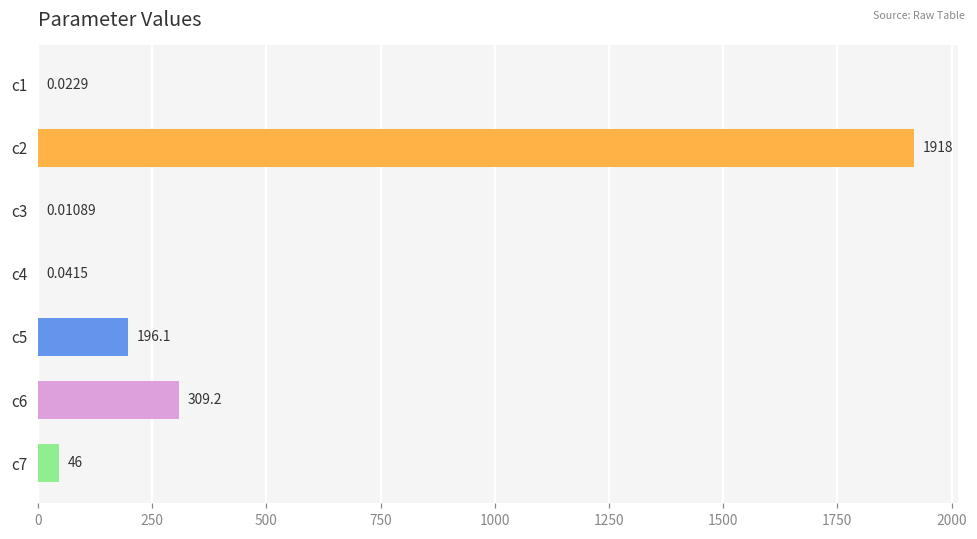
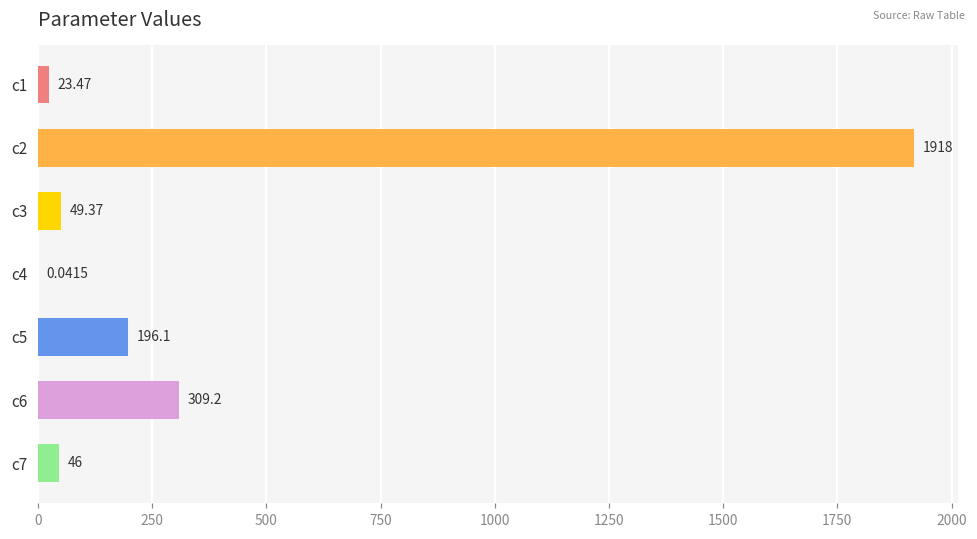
  {
-   "c1": 0.0229,
+   "c1": 23.47,
    "c2": 1918,
-   "c3": 0.01089,
+   "c3": 49.37,
    "c4": 0.0415,
    "c5": 196.1,
    "c6": 309.2,
    "c7": 46
  }
